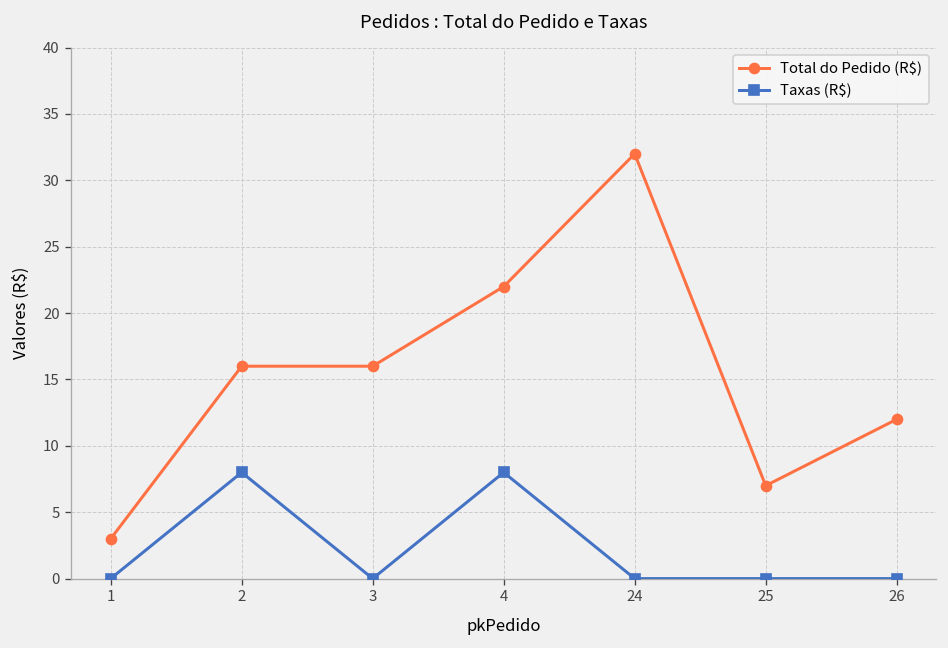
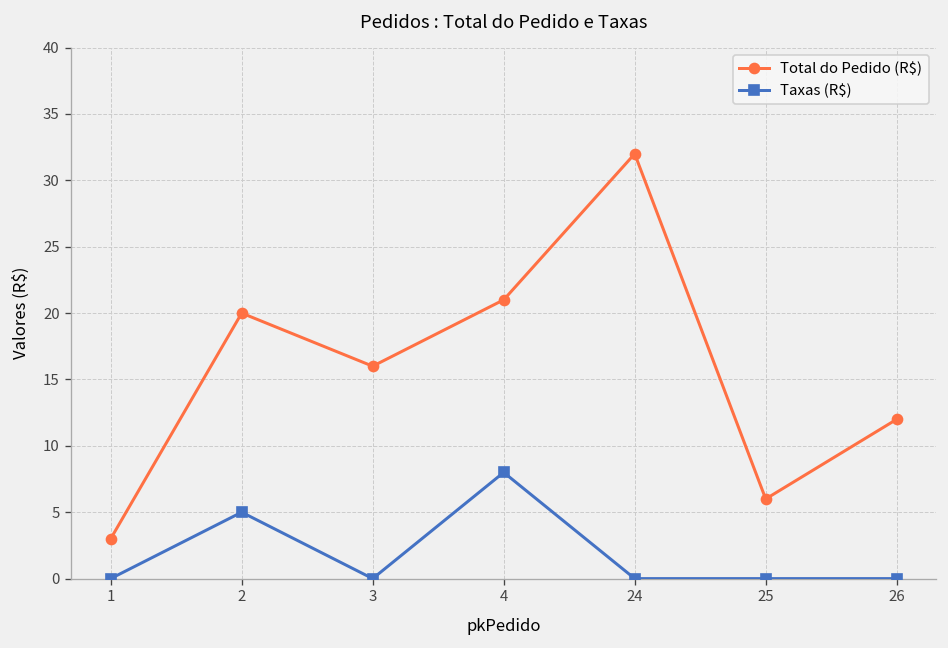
  {
    "Total do Pedido (R$)": {
      "1": 3,
-     "2": 16,
+     "2": 20,
      "3": 16,
-     "4": 22,
+     "4": 21,
      "24": 32,
-     "25": 7,
+     "25": 6,
      "26": 12
    },
    "Taxas (R$)": {
      "1": 0,
-     "2": 8,
+     "2": 5,
      "3": 0,
      "4": 8,
      "24": 0,
      "25": 0,
      "26": 0
    }
  }
